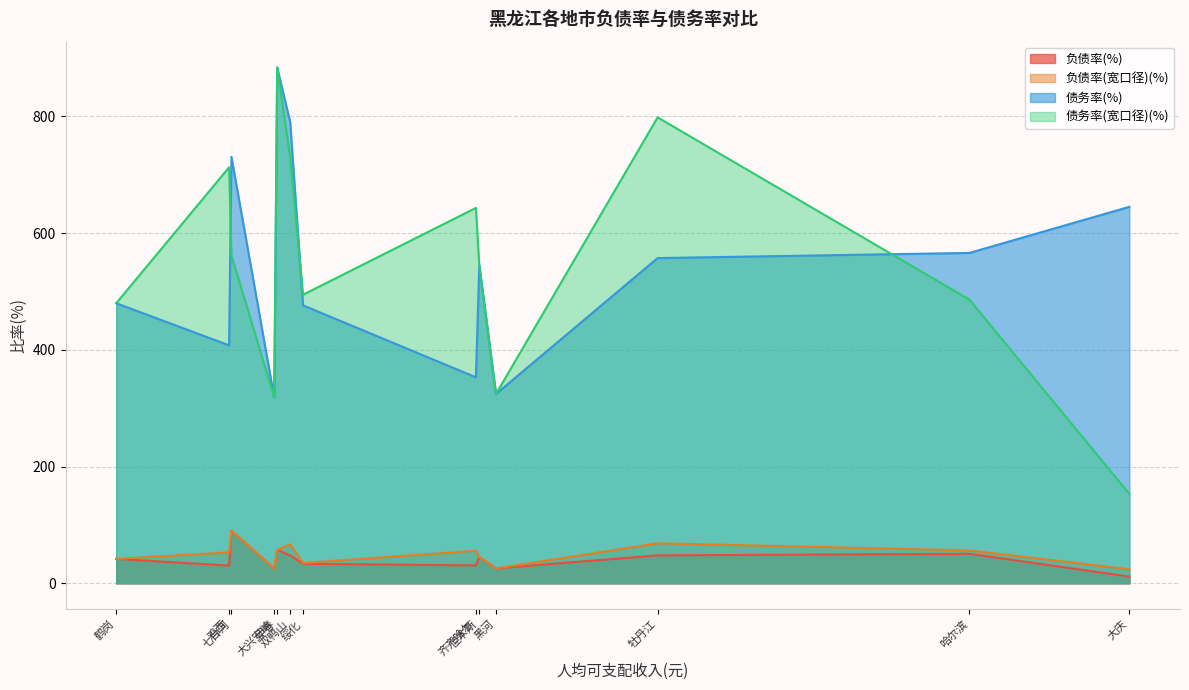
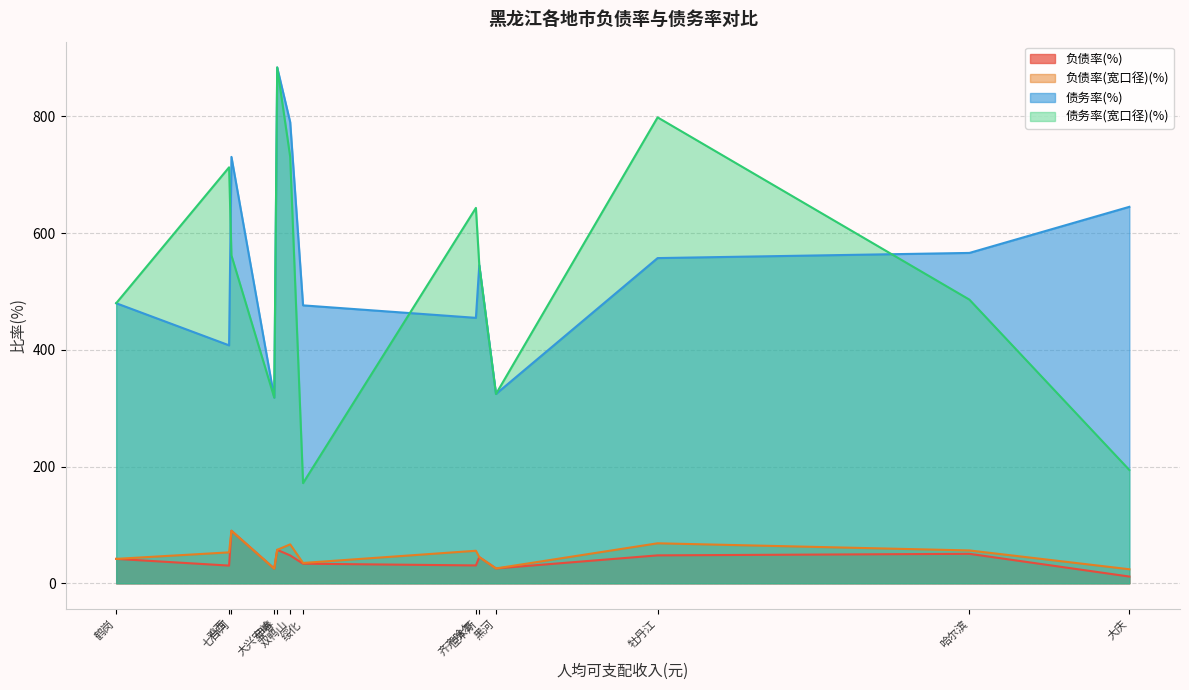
  {
    "债务率(%)": {
      "鸡西": 410,
      "七台河": 730,
      "双鸭山": 790,
      "绥化": 480,
-     "齐齐哈尔": 350,
+     "齐齐哈尔": 450,
      "牡丹江": 560,
      "哈尔滨": 570,
      "大庆": 650
    },
    "债务率(宽口径)(%)": {
      "鸡西": 710,
      "七台河": 560,
      "双鸭山": 730,
-     "绥化": 490,
+     "绥化": 170,
      "齐齐哈尔": 640,
      "牡丹江": 800,
      "哈尔滨": 490,
-     "大庆": 150
+     "大庆": 190
    }
  }
